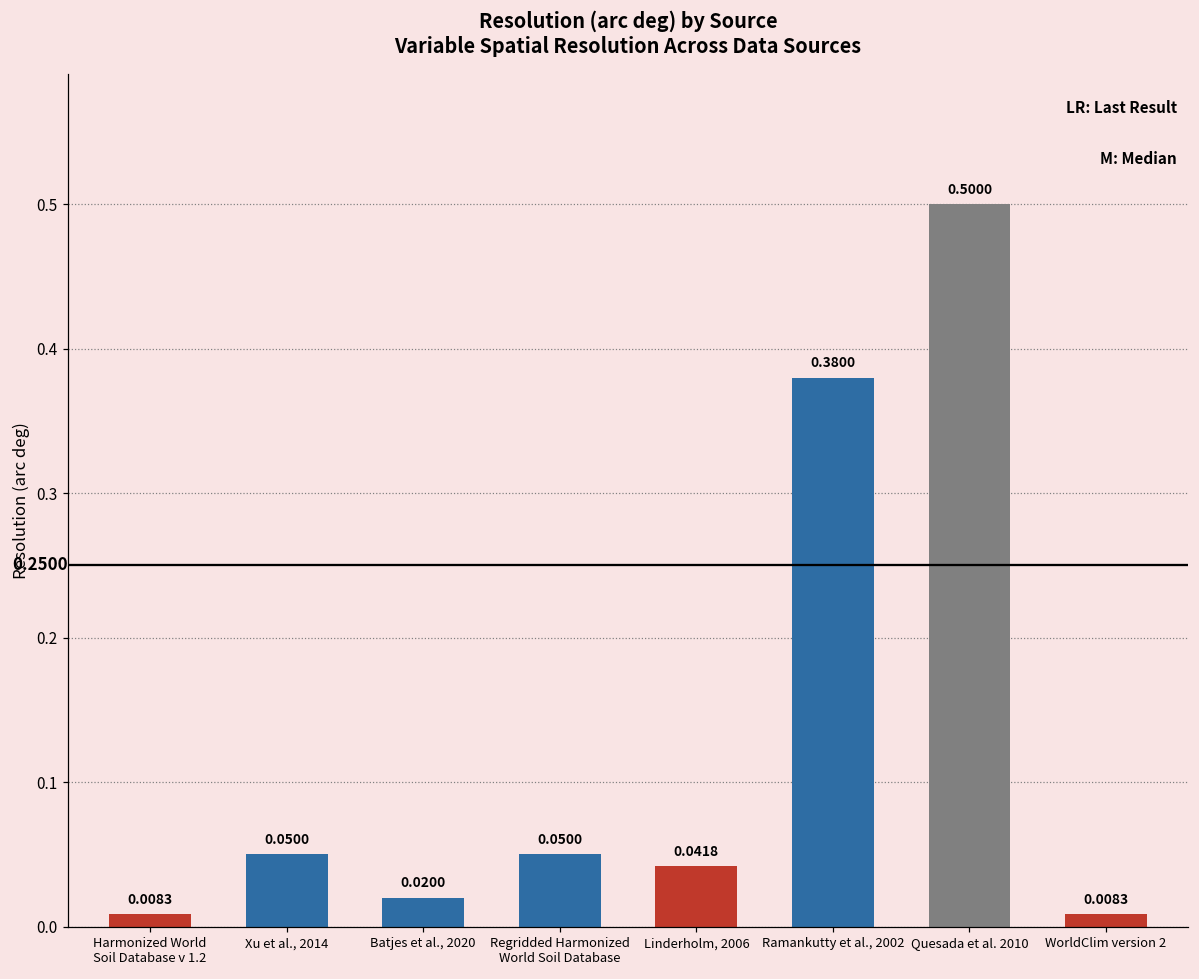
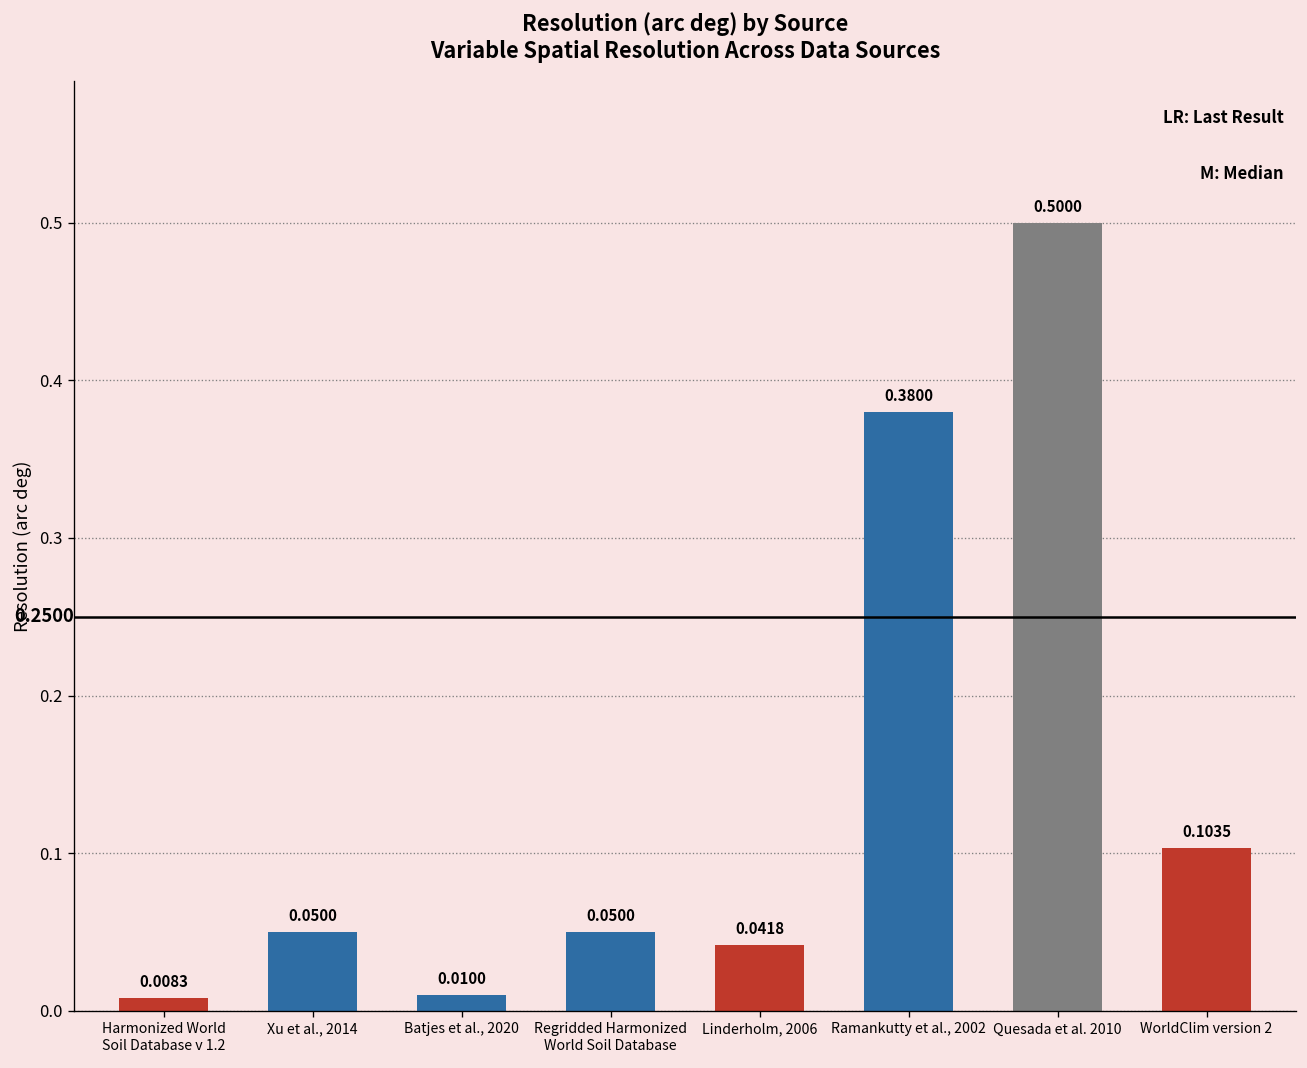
  {
    "Harmonized World Soil Database v 1.2": 0.0083,
    "Xu et al., 2014": 0.0500,
-   "Batjes et al., 2020": 0.0200,
+   "Batjes et al., 2020": 0.0100,
    "Regridded Harmonized World Soil Database": 0.0500,
    "Linderholm, 2006": 0.0418,
    "Ramankutty et al., 2002": 0.3800,
    "Quesada et al. 2010": 0.5000,
-   "WorldClim version 2": 0.0083
+   "WorldClim version 2": 0.1035
  }
